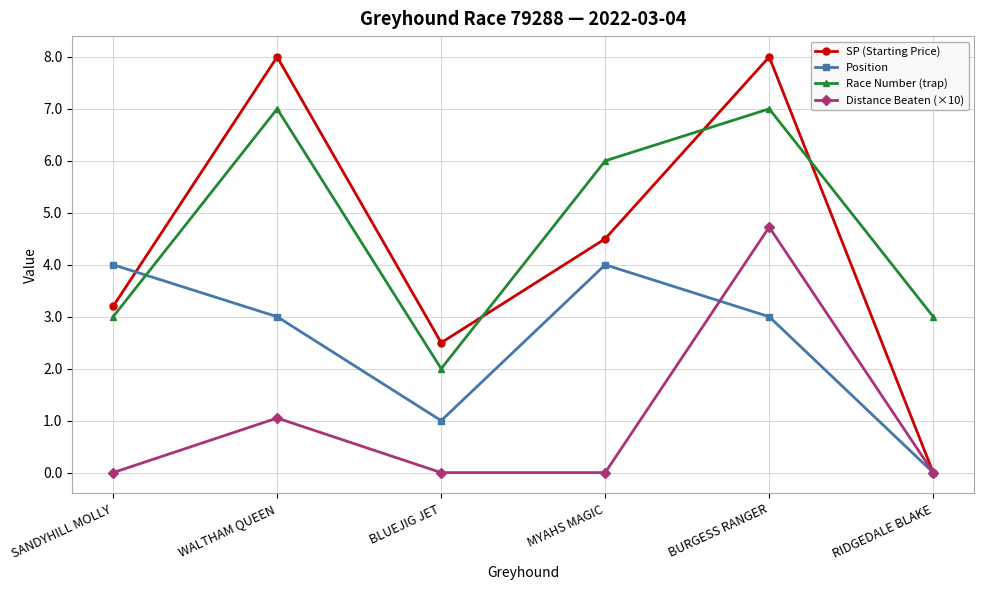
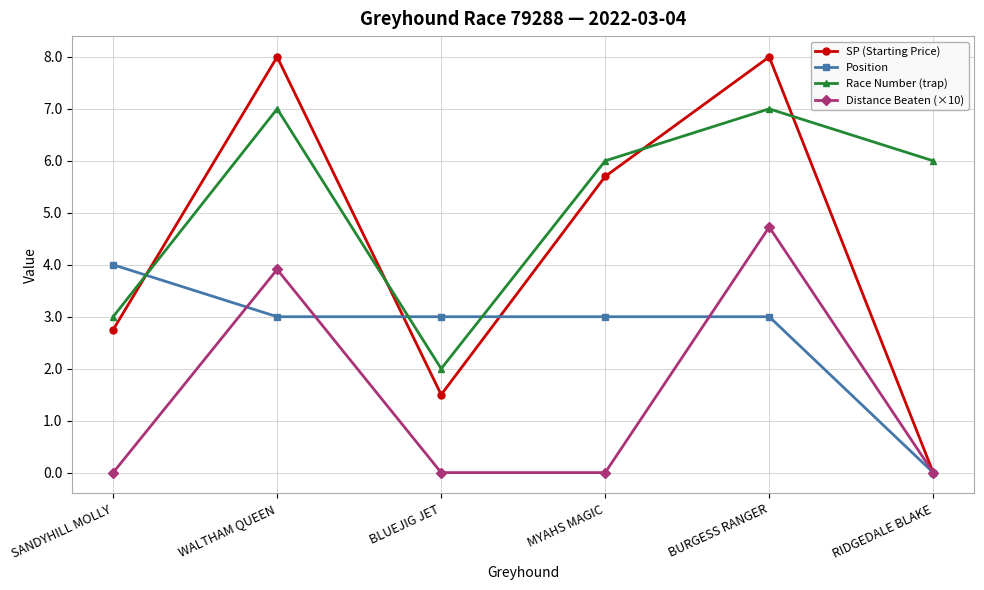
  {
    "SP (Starting Price)": {
-     "SANDYHILL MOLLY": 3.2,
+     "SANDYHILL MOLLY": 2.8,
      "WALTHAM QUEEN": 8.0,
-     "BLUEJIG JET": 2.5,
-     "MYAHS MAGIC": 4.5,
+     "BLUEJIG JET": 1.5,
+     "MYAHS MAGIC": 5.7,
      "BURGESS RANGER": 8.0
    },
    "Position": {
      "SANDYHILL MOLLY": 4,
      "WALTHAM QUEEN": 3,
-     "BLUEJIG JET": 1,
-     "MYAHS MAGIC": 4,
+     "BLUEJIG JET": 3,
+     "MYAHS MAGIC": 3,
      "BURGESS RANGER": 3
    },
    "Race Number (trap)": {
      "SANDYHILL MOLLY": 3,
      "WALTHAM QUEEN": 7,
      "BLUEJIG JET": 2,
      "MYAHS MAGIC": 6,
      "BURGESS RANGER": 7,
-     "RIDGEDALE BLAKE": 3
+     "RIDGEDALE BLAKE": 6
    },
    "Distance Beaten (×10)": {
      "SANDYHILL MOLLY": 0.0,
-     "WALTHAM QUEEN": 1.1,
+     "WALTHAM QUEEN": 3.9,
      "BLUEJIG JET": 0.0,
      "MYAHS MAGIC": 0.0,
      "BURGESS RANGER": 4.7
    }
  }
